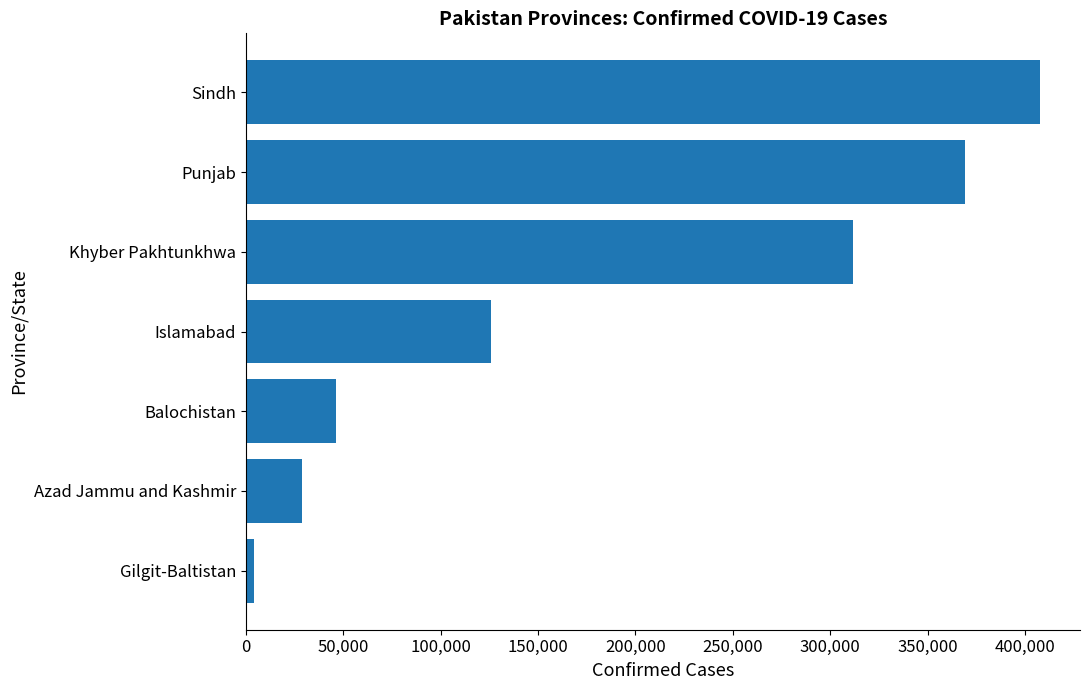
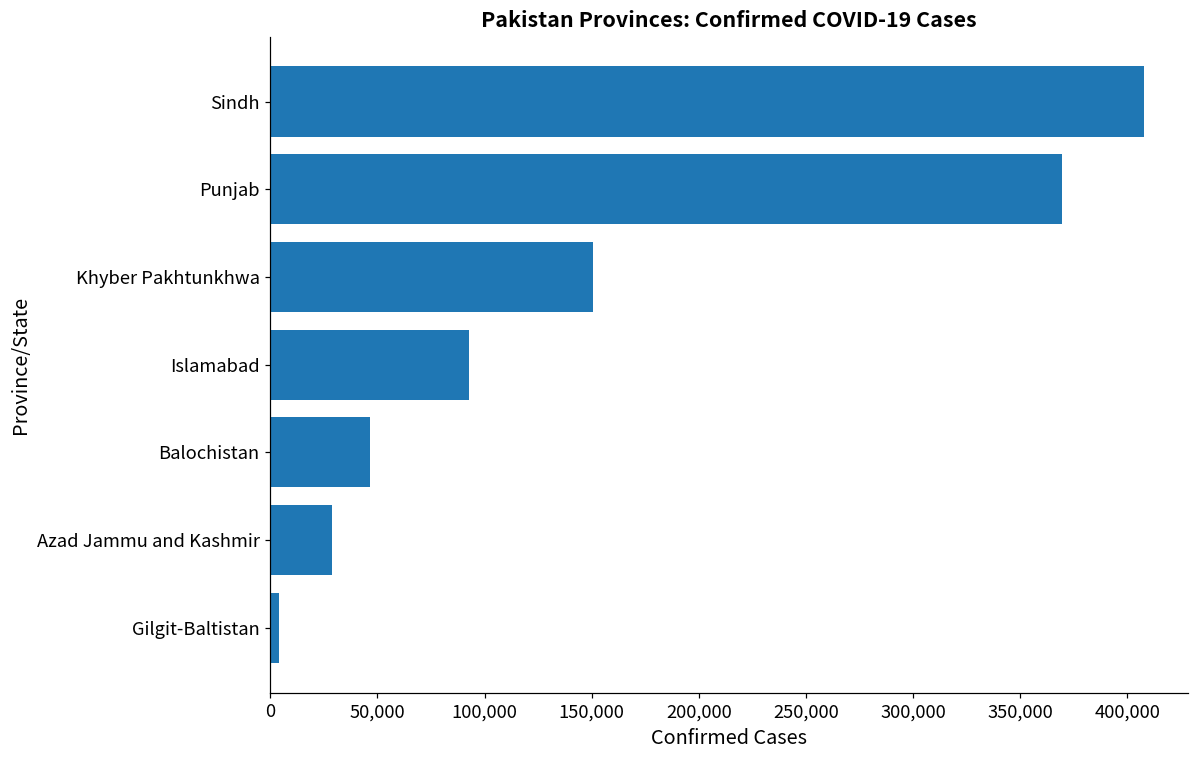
  {
    "Sindh": "408,000",
    "Punjab": "369,000",
-   "Khyber Pakhtunkhwa": "312,000",
-   "Islamabad": "126,000",
+   "Khyber Pakhtunkhwa": "151,000",
+   "Islamabad": "93,000",
    "Balochistan": "47,000",
    "Azad Jammu and Kashmir": "29,000",
    "Gilgit-Baltistan": "4,000"
  }
